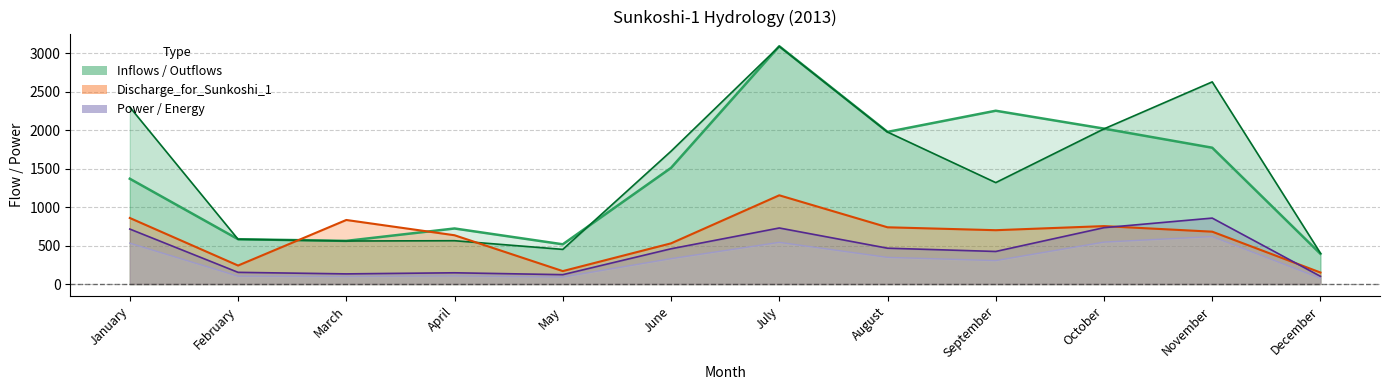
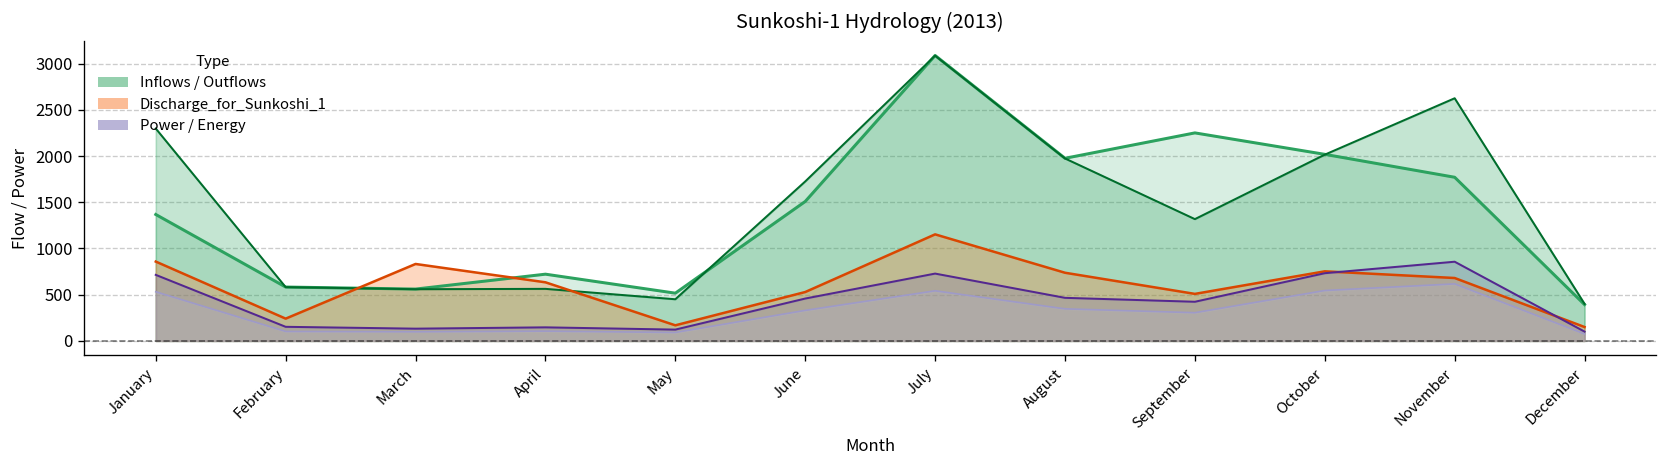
  {
    "Discharge_for_Sunkoshi_1": {
      "January": 900,
      "February": 200,
      "March": 800,
      "April": 600,
      "May": 200,
      "June": 500,
      "July": 1200,
      "August": 700,
-     "September": 700,
+     "September": 500,
      "November": 700,
      "December": 100
    }
  }
